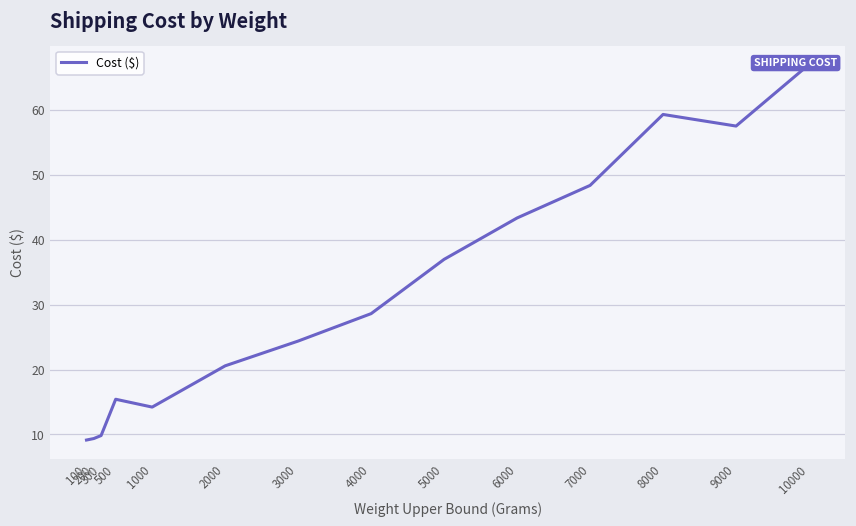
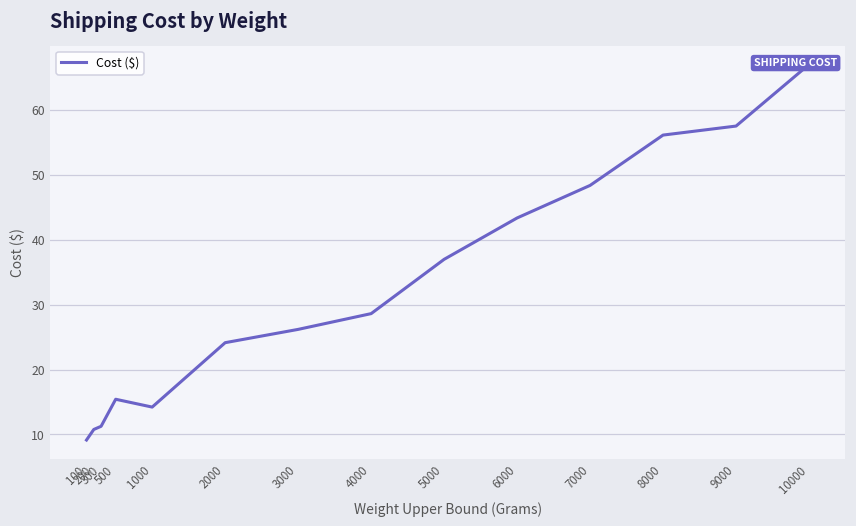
  {
    "100": 9,
-   "200": 9,
-   "300": 10,
+   "200": 11,
+   "300": 11,
    "500": 15,
    "1000": 14,
-   "2000": 21,
-   "3000": 24,
+   "2000": 24,
+   "3000": 26,
    "4000": 29,
    "5000": 37,
    "6000": 43,
    "7000": 48,
-   "8000": 59,
+   "8000": 56,
    "9000": 58
  }
